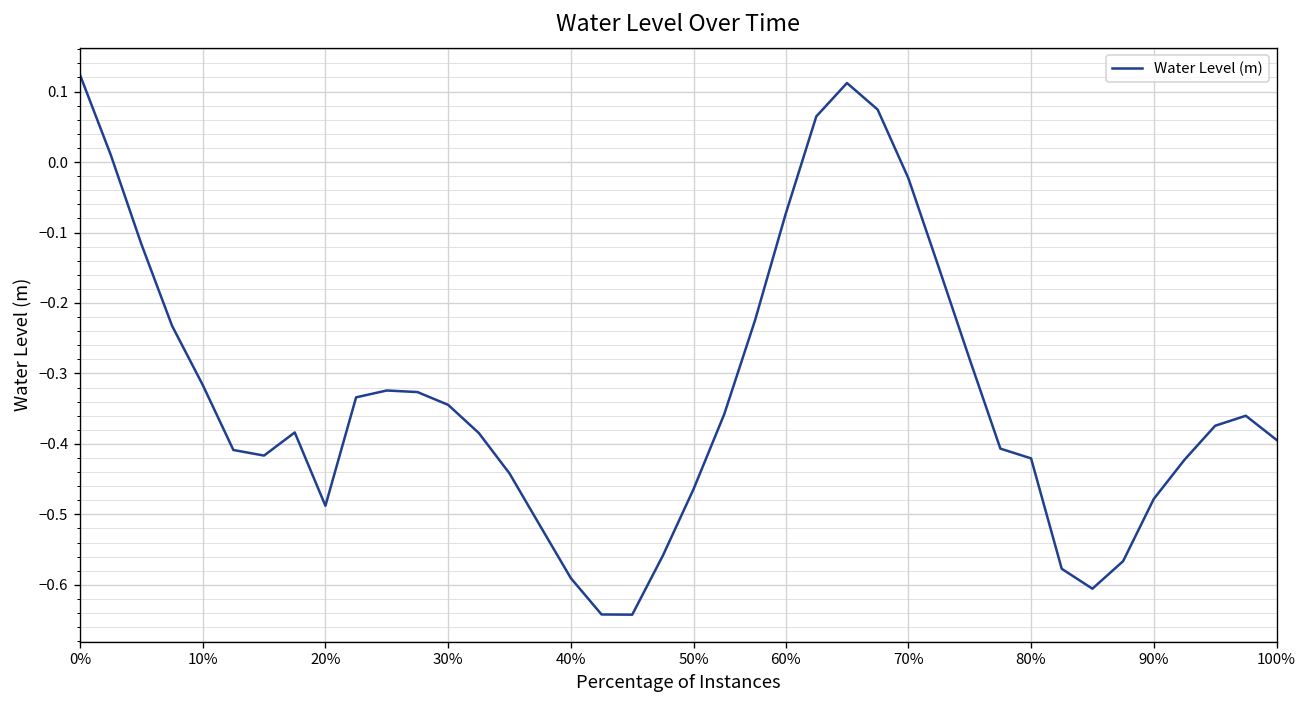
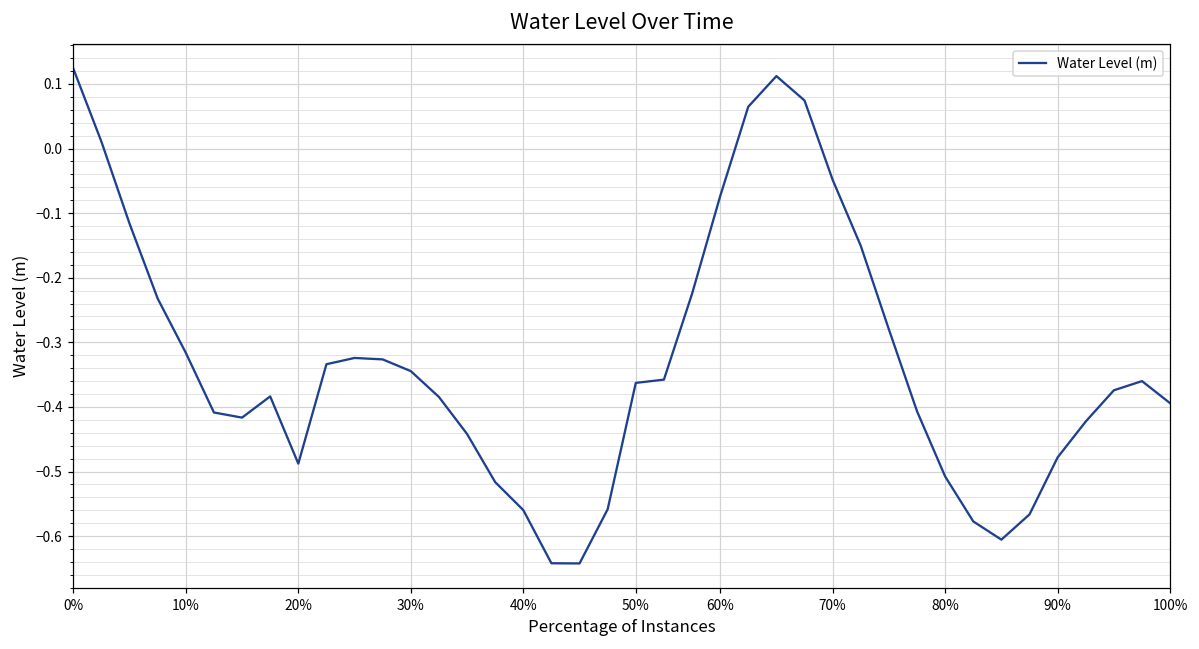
  {
    "0%": 0.12,
    "10%": -0.32,
    "20%": -0.49,
    "30%": -0.34,
-   "40%": -0.59,
-   "50%": -0.46,
+   "40%": -0.56,
+   "50%": -0.36,
    "60%": -0.07,
-   "70%": -0.02,
-   "80%": -0.42,
+   "70%": -0.05,
+   "80%": -0.51,
    "90%": -0.48,
    "100%": -0.39
  }
